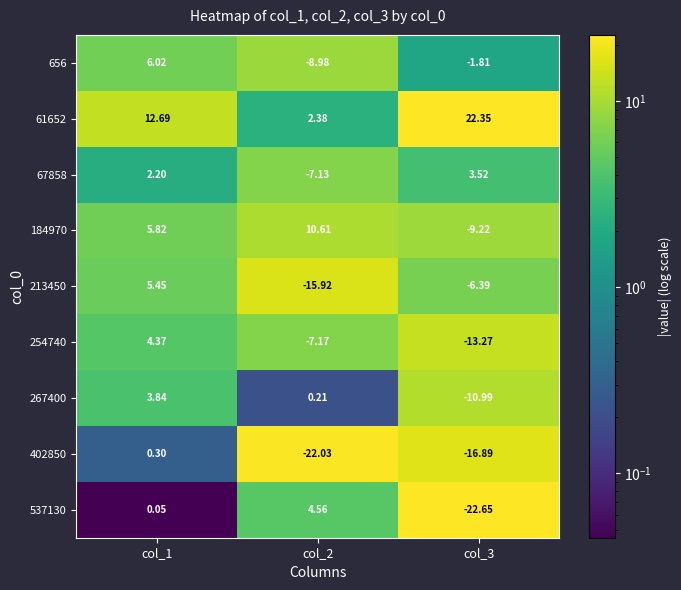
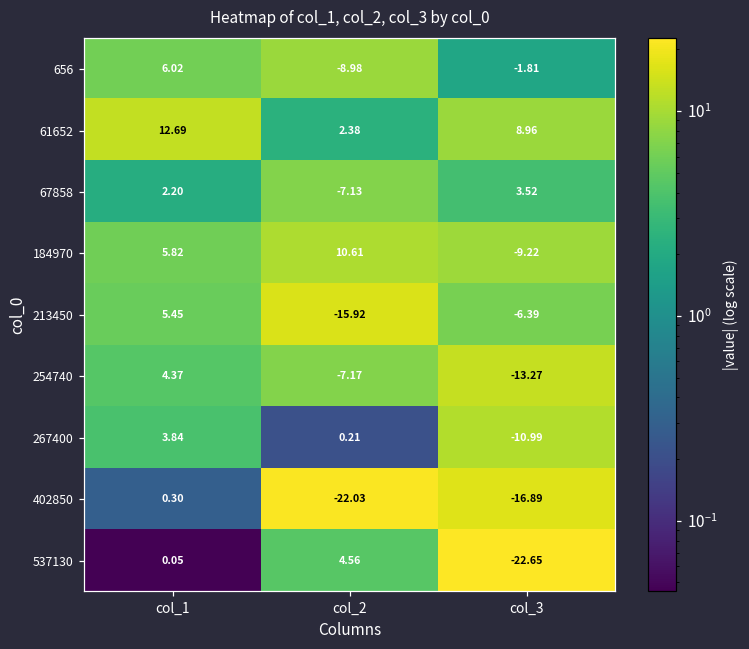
  {
    "656": {
      "col_1": 6.02,
      "col_2": -8.98,
      "col_3": -1.81
    },
    "61652": {
      "col_1": 12.69,
      "col_2": 2.38,
-     "col_3": 22.35
+     "col_3": 8.96
    },
    "67858": {
      "col_1": 2.20,
      "col_2": -7.13,
      "col_3": 3.52
    },
    "184970": {
      "col_1": 5.82,
      "col_2": 10.61,
      "col_3": -9.22
    },
    "213450": {
      "col_1": 5.45,
      "col_2": -15.92,
      "col_3": -6.39
    },
    "254740": {
      "col_1": 4.37,
      "col_2": -7.17,
      "col_3": -13.27
    },
    "267400": {
      "col_1": 3.84,
      "col_2": 0.21,
      "col_3": -10.99
    },
    "402850": {
      "col_1": 0.30,
      "col_2": -22.03,
      "col_3": -16.89
    },
    "537130": {
      "col_1": 0.05,
      "col_2": 4.56,
      "col_3": -22.65
    }
  }
